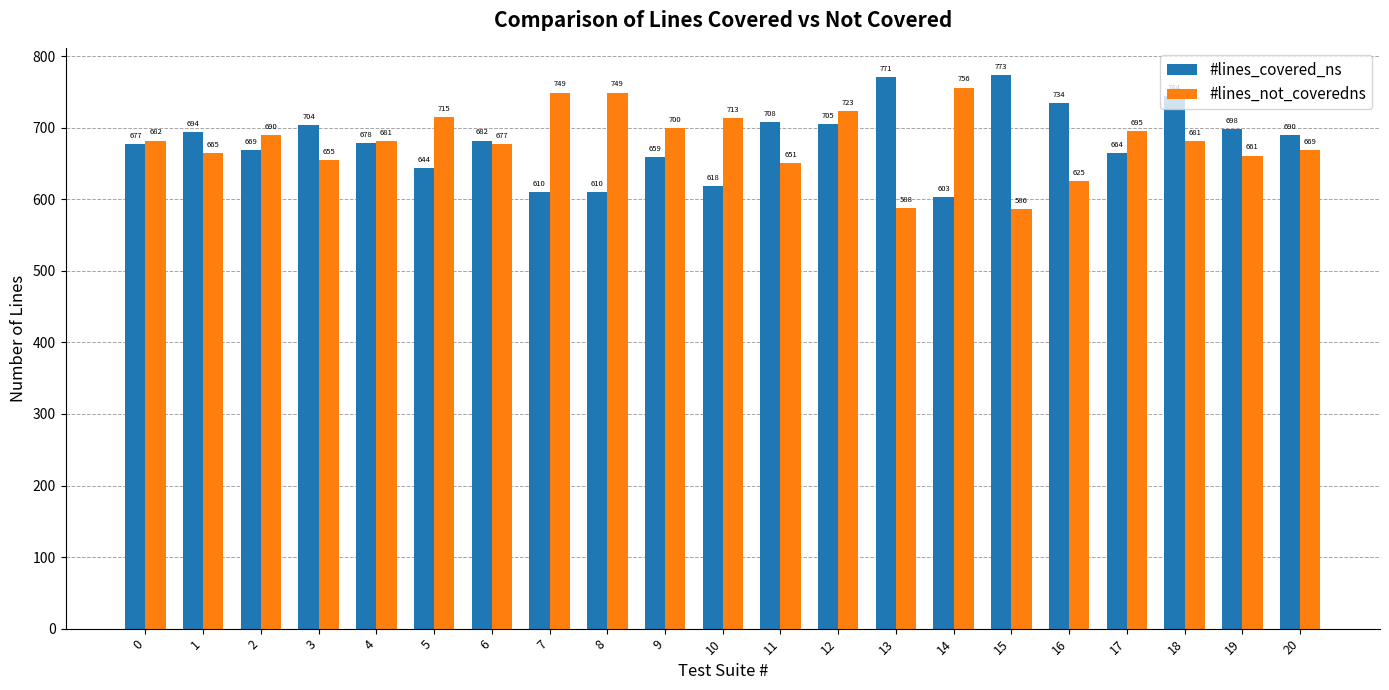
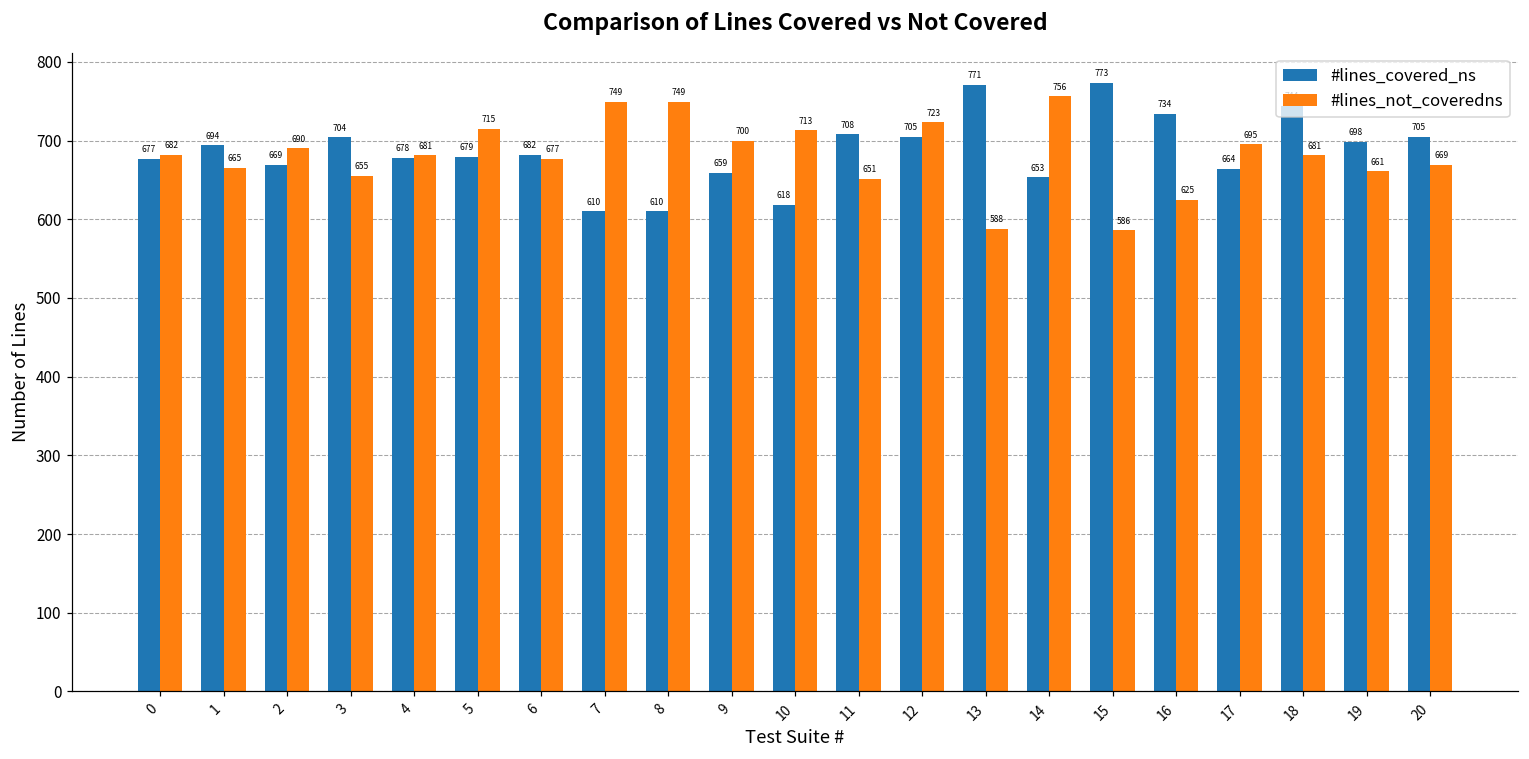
  {
    "#lines_covered_ns": {
      "0": 677,
      "1": 694,
      "2": 669,
      "3": 704,
      "4": 678,
-     "5": 644,
+     "5": 679,
      "6": 682,
      "7": 610,
      "8": 610,
      "9": 659,
      "10": 618,
      "11": 708,
      "12": 705,
      "13": 771,
-     "14": 603,
+     "14": 653,
      "15": 773,
      "16": 734,
      "17": 664,
      "19": 698,
-     "20": 690
+     "20": 705
    },
    "#lines_not_coveredns": {
      "0": 682,
      "1": 665,
      "2": 690,
      "3": 655,
      "4": 681,
      "5": 715,
      "6": 677,
      "7": 749,
      "8": 749,
      "9": 700,
      "10": 713,
      "11": 651,
      "12": 723,
      "13": 588,
      "14": 756,
      "15": 586,
      "16": 625,
      "17": 695,
      "18": 681,
      "19": 661,
      "20": 669
    }
  }
